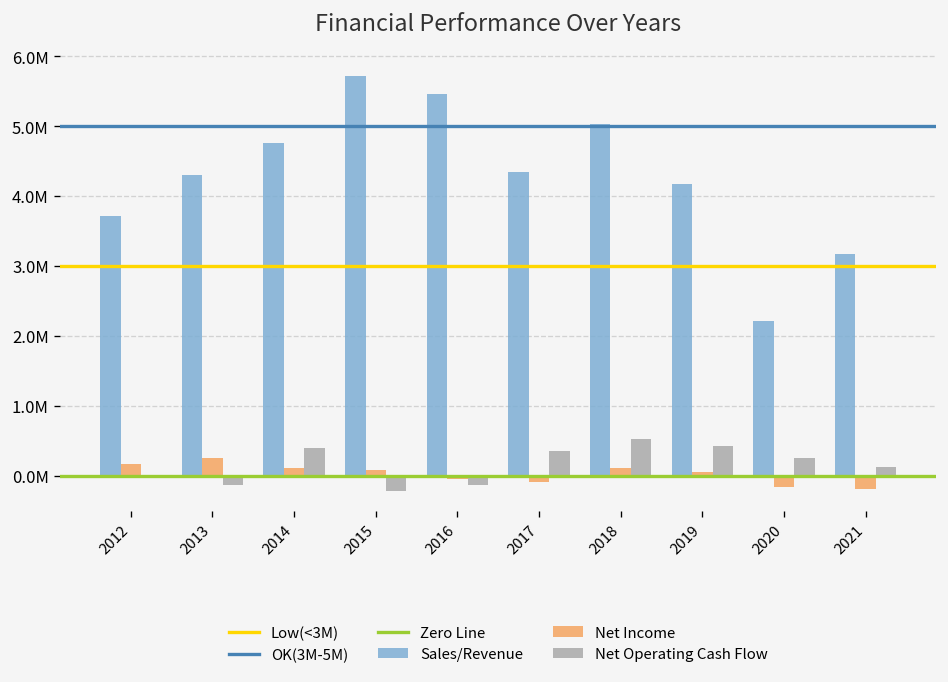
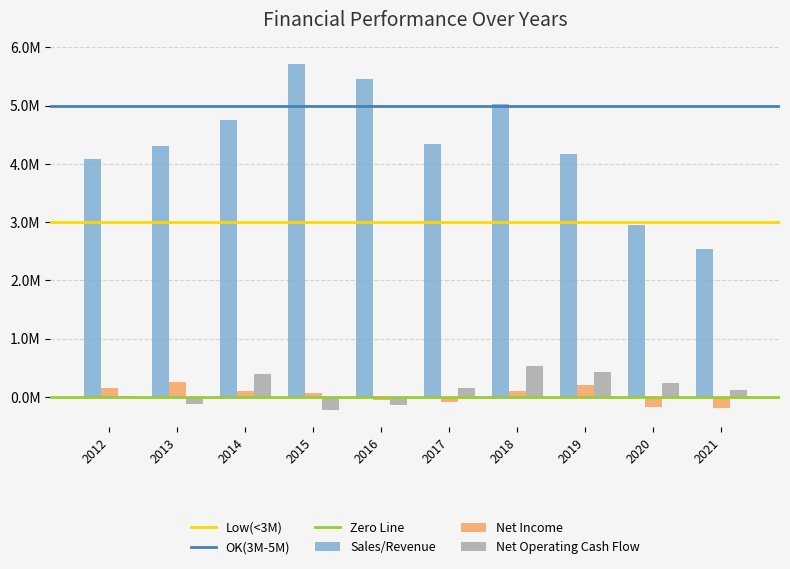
  {
    "Sales/Revenue": {
-     "2012": 3700000,
+     "2012": 4100000,
      "2013": 4300000,
      "2014": 4800000,
      "2015": 5700000,
      "2016": 5500000,
      "2017": 4300000,
      "2018": 5000000,
      "2019": 4200000,
-     "2020": 2200000,
-     "2021": 3200000
+     "2020": 3000000,
+     "2021": 2500000
    },
    "Net Income": {
      "2012": 200000,
      "2013": 300000,
      "2014": 100000,
      "2015": 100000,
      "2016": -100000,
      "2017": -100000,
      "2018": 100000,
-     "2019": 0,
+     "2019": 200000,
      "2020": -200000,
      "2021": -200000
    },
    "Net Operating Cash Flow": {
      "2013": -100000,
      "2014": 400000,
      "2015": -200000,
      "2016": -100000,
-     "2017": 300000,
+     "2017": 100000,
      "2018": 500000,
      "2019": 400000,
      "2020": 200000,
      "2021": 100000
    }
  }
